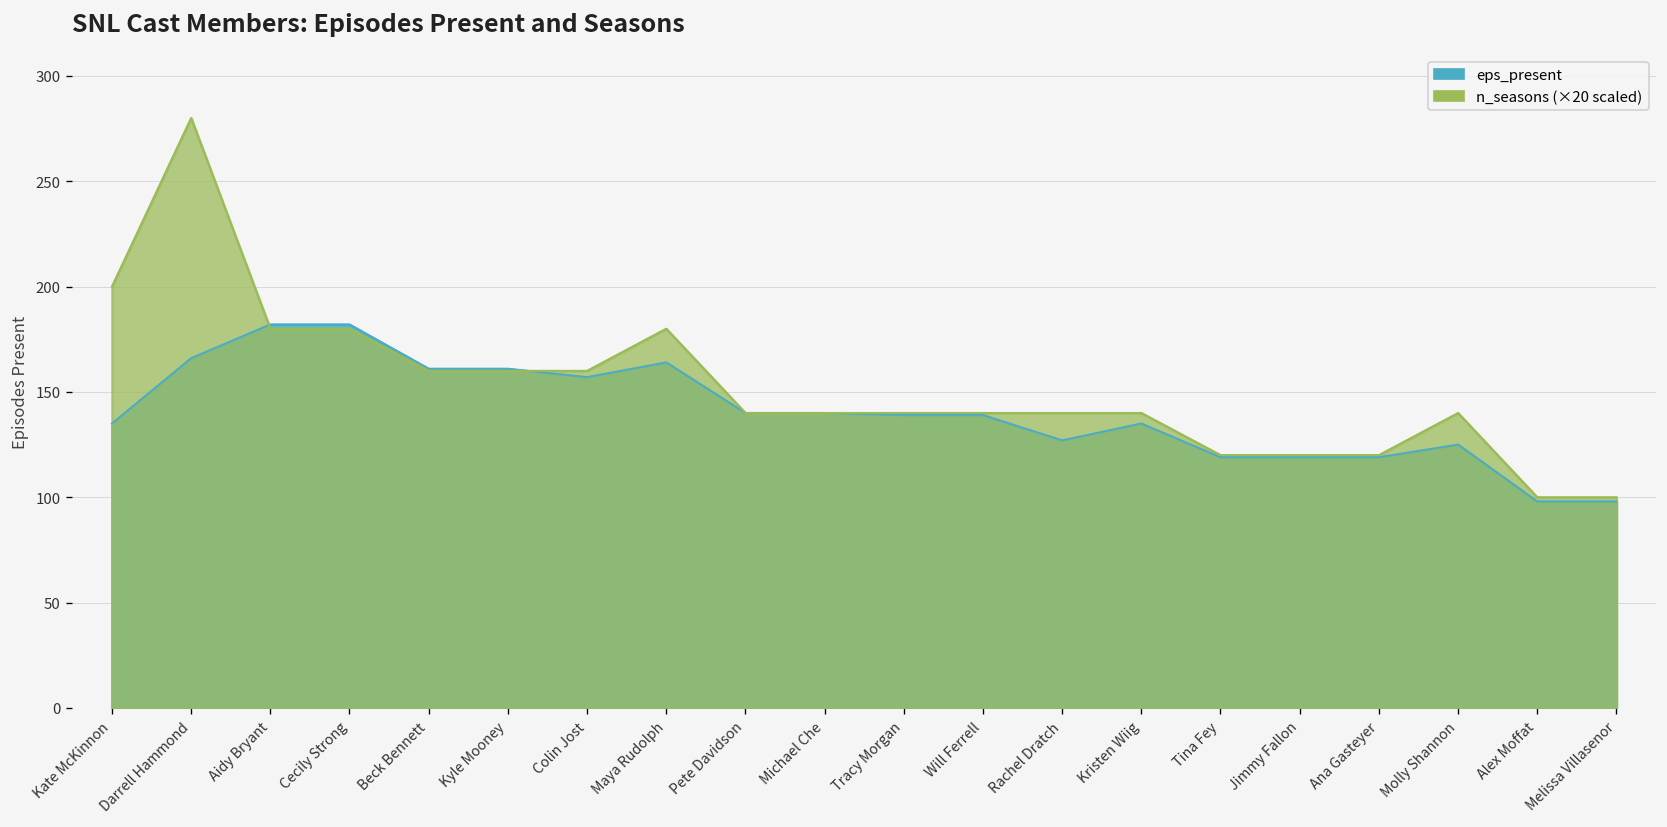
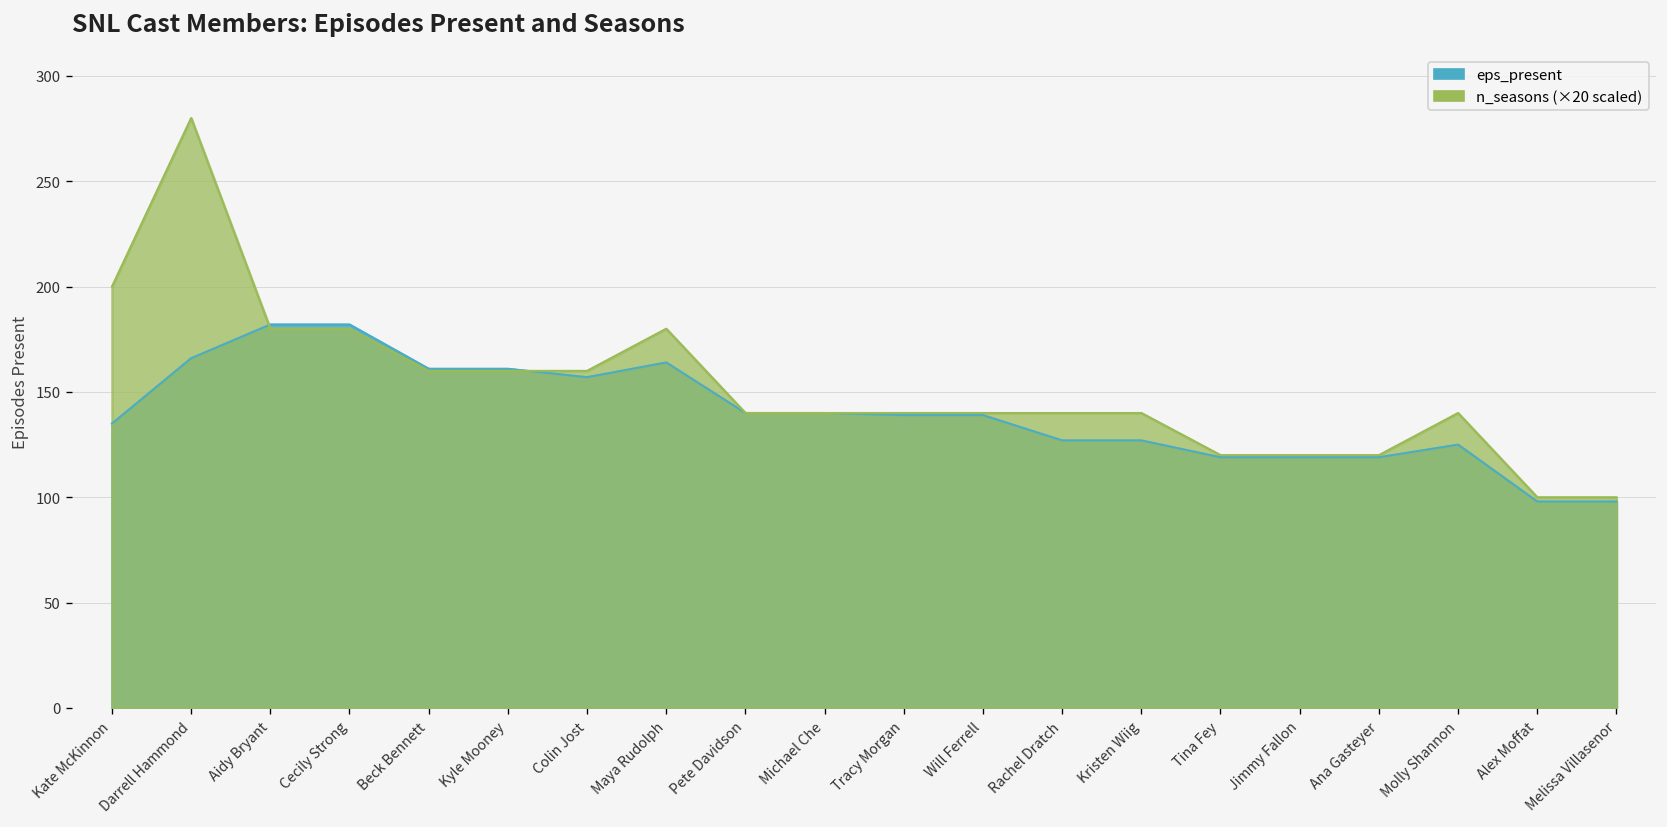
  {
    "eps_present": {
      "Kate McKinnon": 135,
      "Darrell Hammond": 166,
      "Aidy Bryant": 182,
      "Cecily Strong": 182,
      "Colin Jost": 157,
      "Maya Rudolph": 164,
      "Rachel Dratch": 127,
-     "Kristen Wiig": 135,
+     "Kristen Wiig": 127,
      "Molly Shannon": 125,
      "Alex Moffat": 98,
      "Melissa Villasenor": 98
    }
  }
